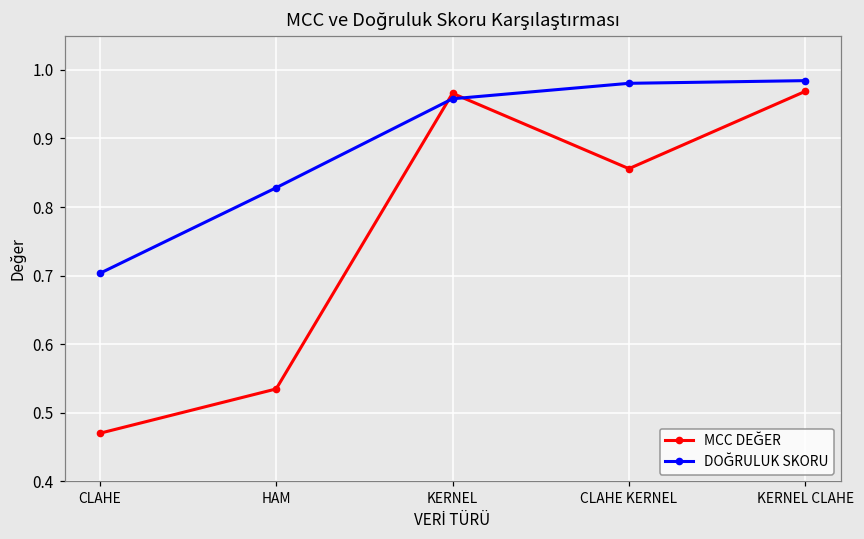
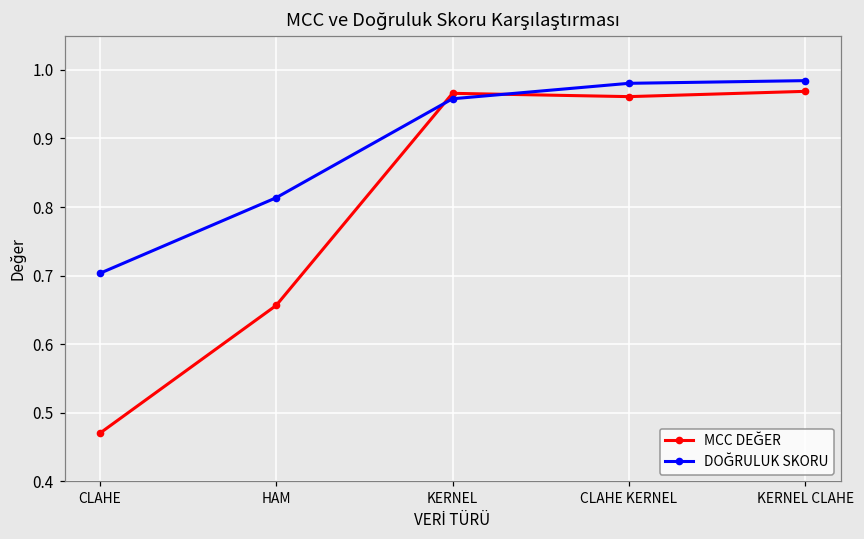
  {
    "MCC DEĞER": {
      "CLAHE": 0.47,
-     "HAM": 0.53,
+     "HAM": 0.66,
      "KERNEL": 0.97,
-     "CLAHE KERNEL": 0.86,
+     "CLAHE KERNEL": 0.96,
      "KERNEL CLAHE": 0.97
    },
    "DOĞRULUK SKORU": {
      "CLAHE": 0.70,
-     "HAM": 0.83,
+     "HAM": 0.81,
      "KERNEL": 0.96,
      "CLAHE KERNEL": 0.98,
      "KERNEL CLAHE": 0.98
    }
  }
